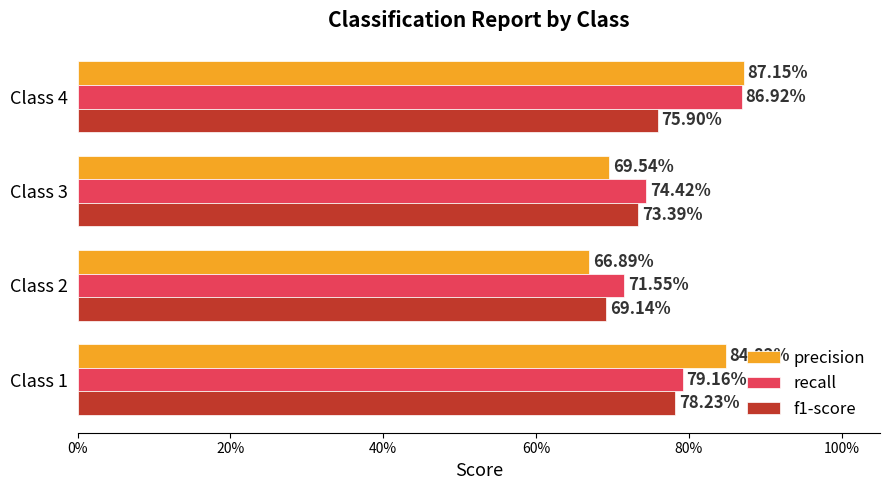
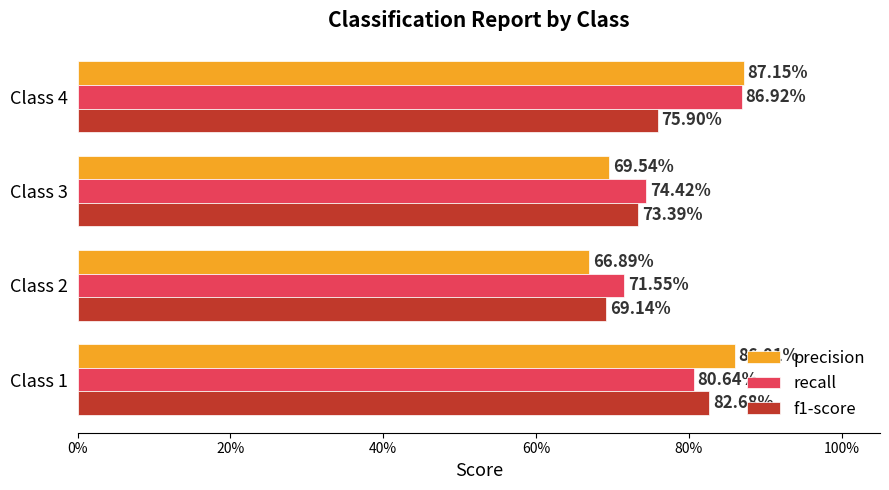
  {
    "precision": {
      "Class 4": "87.15%",
      "Class 3": "69.54%",
      "Class 2": "66.89%",
-     "Class 1": "84.82%"
+     "Class 1": "86.01%"
    },
    "recall": {
      "Class 4": "86.92%",
      "Class 3": "74.42%",
      "Class 2": "71.55%",
-     "Class 1": "79.16%"
+     "Class 1": "80.64%"
    },
    "f1-score": {
      "Class 4": "75.90%",
      "Class 3": "73.39%",
      "Class 2": "69.14%",
-     "Class 1": "78.23%"
+     "Class 1": "82.68%"
    }
  }
